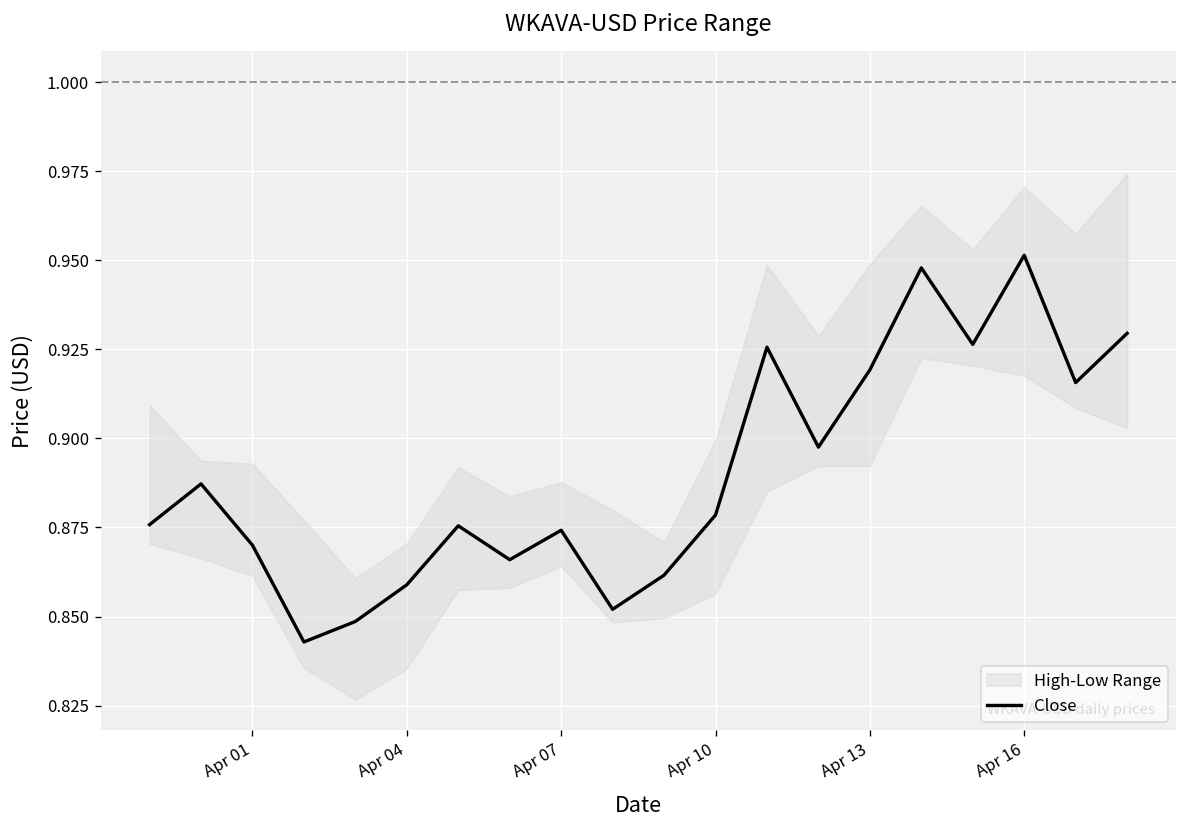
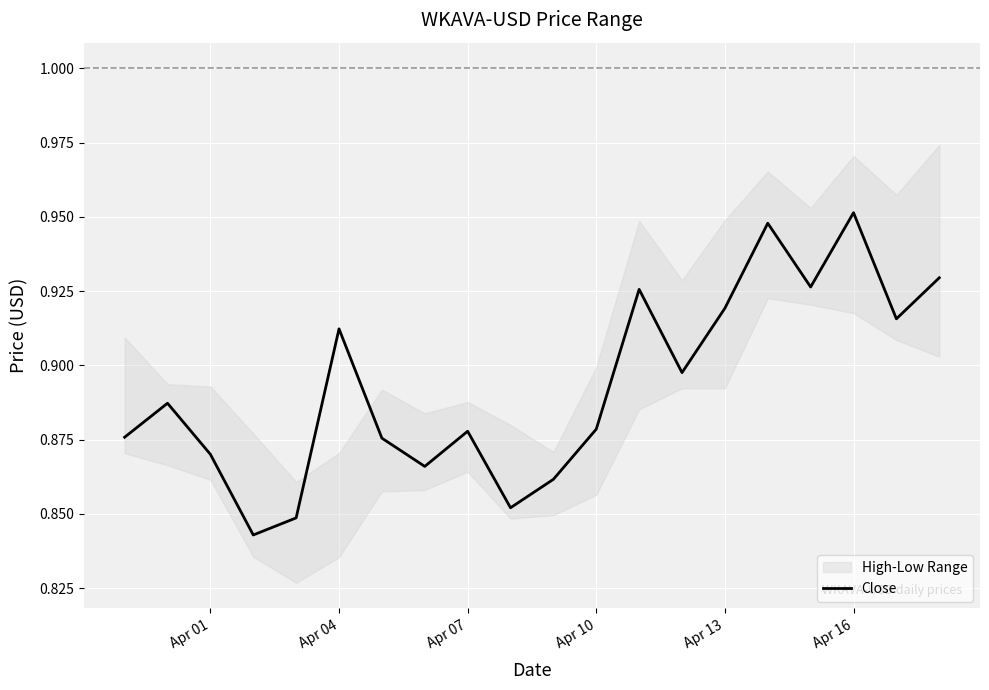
  {
    "Close": {
      "Apr 01": 0.870,
-     "Apr 04": 0.859,
-     "Apr 07": 0.874,
+     "Apr 04": 0.912,
+     "Apr 07": 0.878,
      "Apr 10": 0.879,
      "Apr 13": 0.919,
      "Apr 16": 0.951
    }
  }
